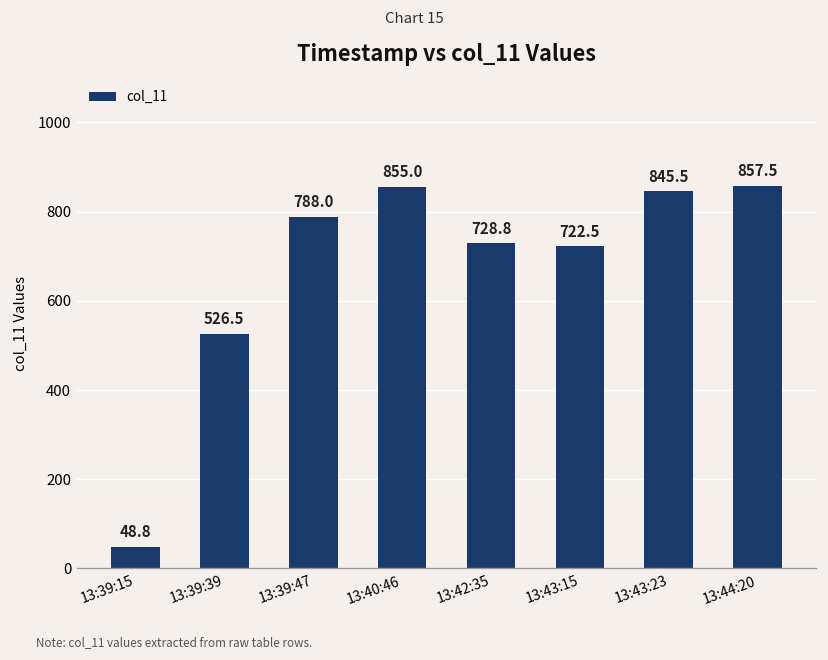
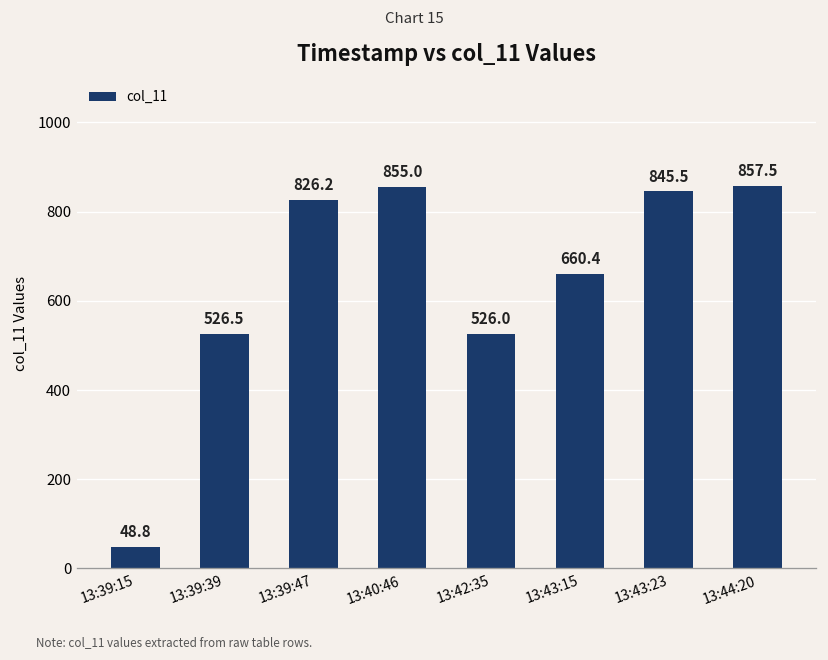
  {
    "13:39:15": 48.8,
    "13:39:39": 526.5,
-   "13:39:47": 788.0,
+   "13:39:47": 826.2,
    "13:40:46": 855.0,
-   "13:42:35": 728.8,
-   "13:43:15": 722.5,
+   "13:42:35": 526.0,
+   "13:43:15": 660.4,
    "13:43:23": 845.5,
    "13:44:20": 857.5
  }
